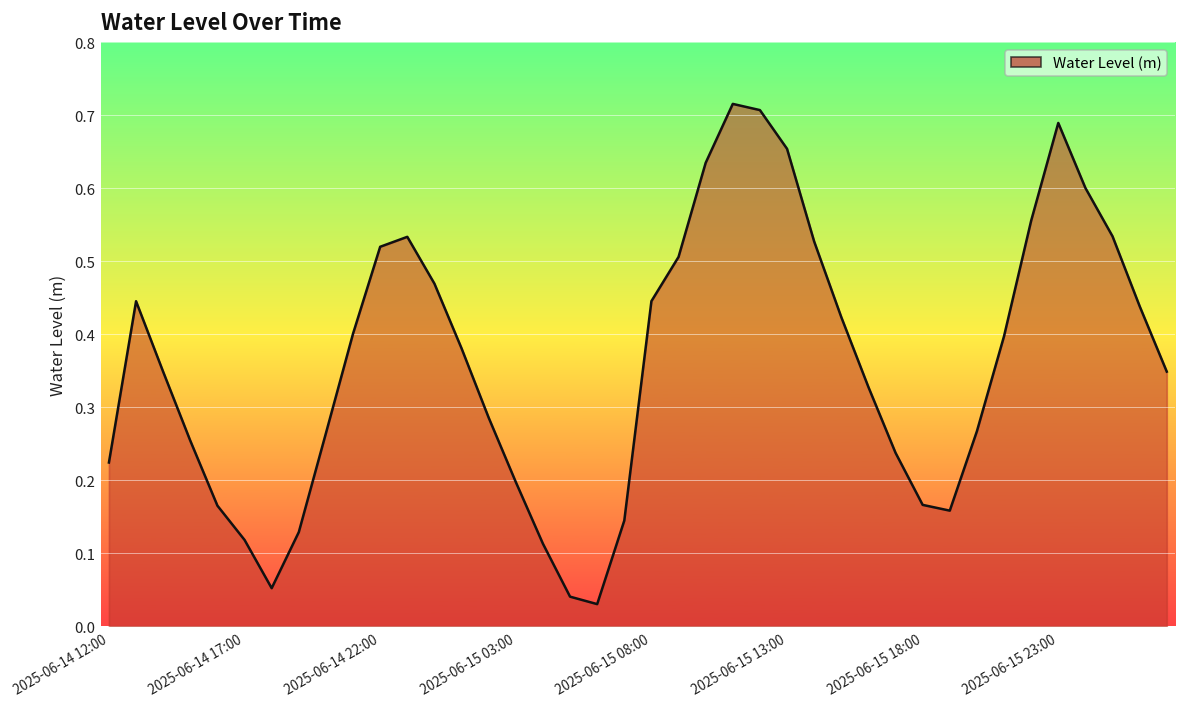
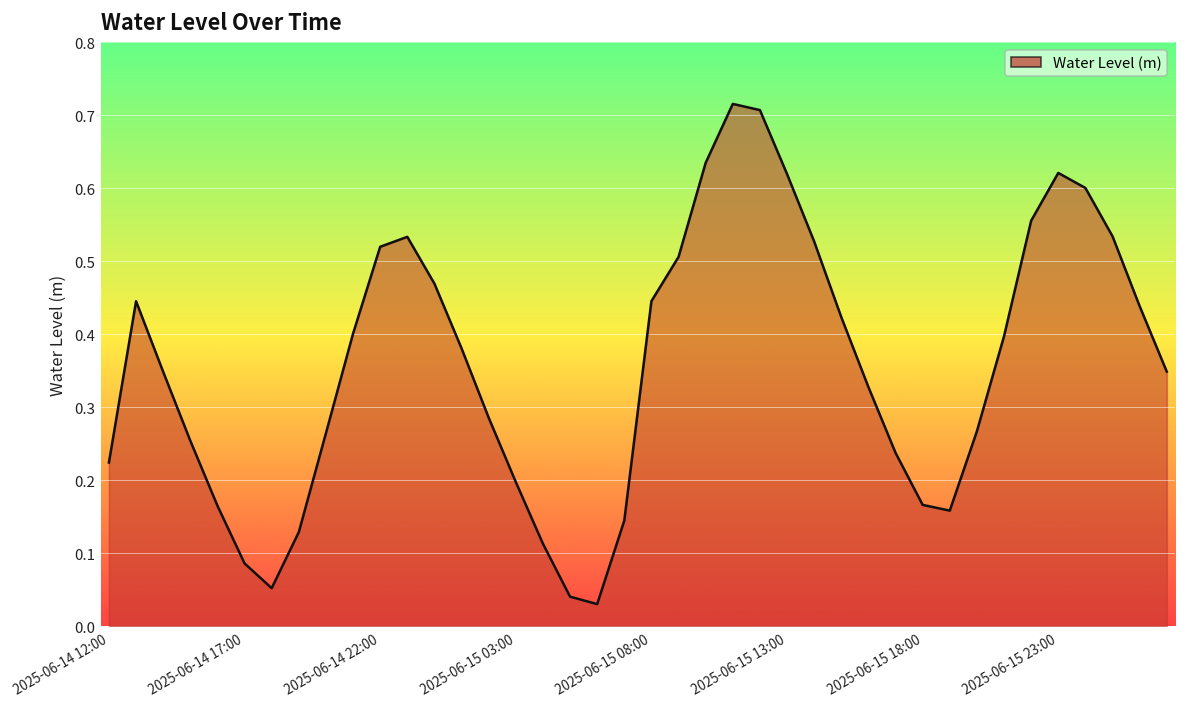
  {
    "2025-06-14 12:00": 0.22,
-   "2025-06-14 17:00": 0.12,
+   "2025-06-14 17:00": 0.09,
    "2025-06-14 22:00": 0.52,
    "2025-06-15 03:00": 0.20,
    "2025-06-15 08:00": 0.45,
-   "2025-06-15 13:00": 0.65,
+   "2025-06-15 13:00": 0.62,
    "2025-06-15 18:00": 0.17,
-   "2025-06-15 23:00": 0.69
+   "2025-06-15 23:00": 0.62
  }
